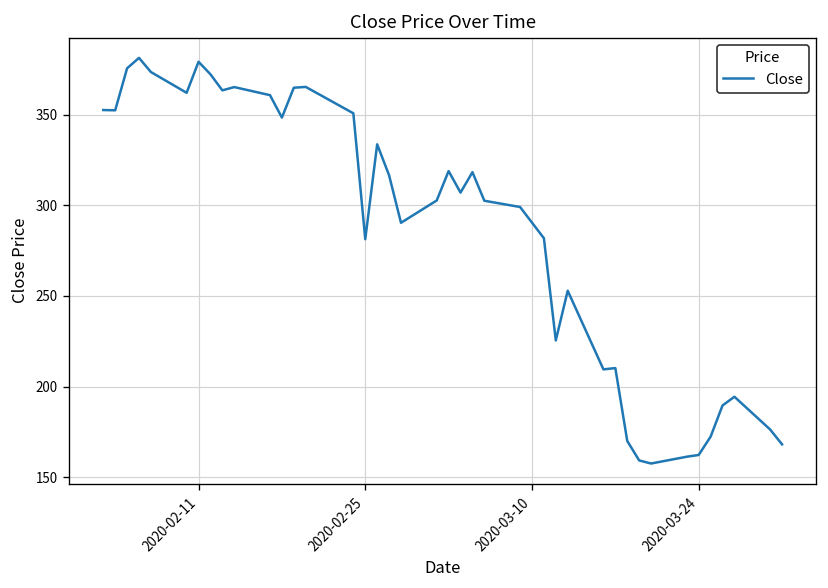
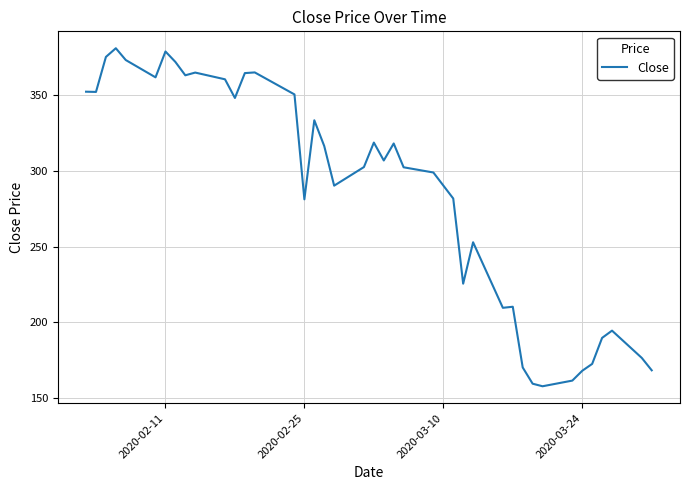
  {
    "2020-02-11": 379,
    "2020-02-25": 281,
-   "2020-03-24": 162
+   "2020-03-24": 168
  }
